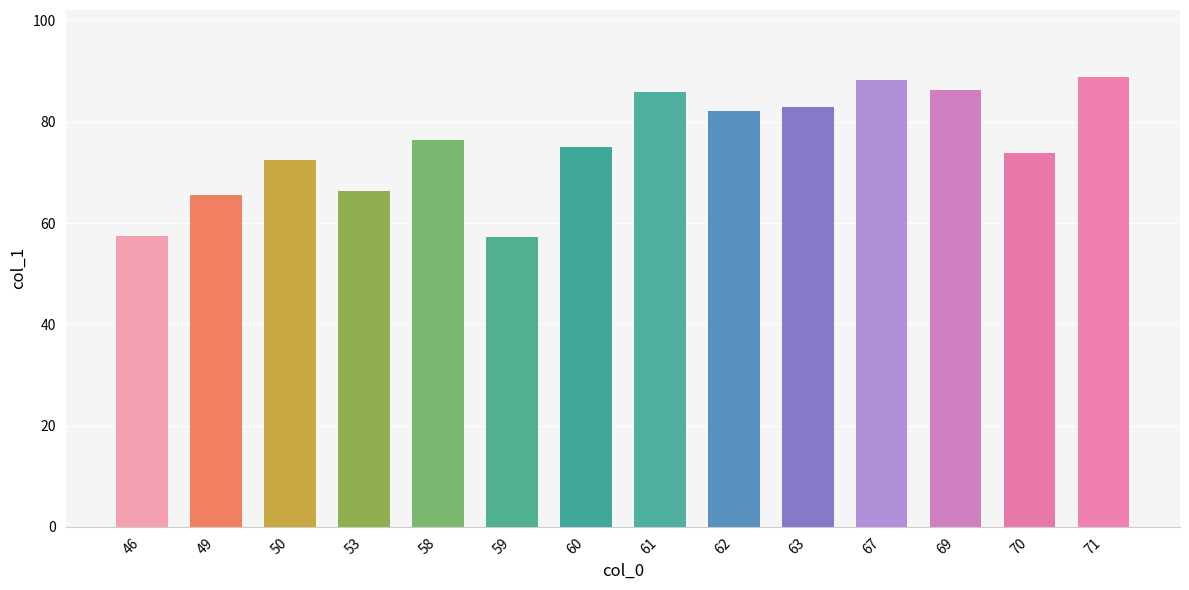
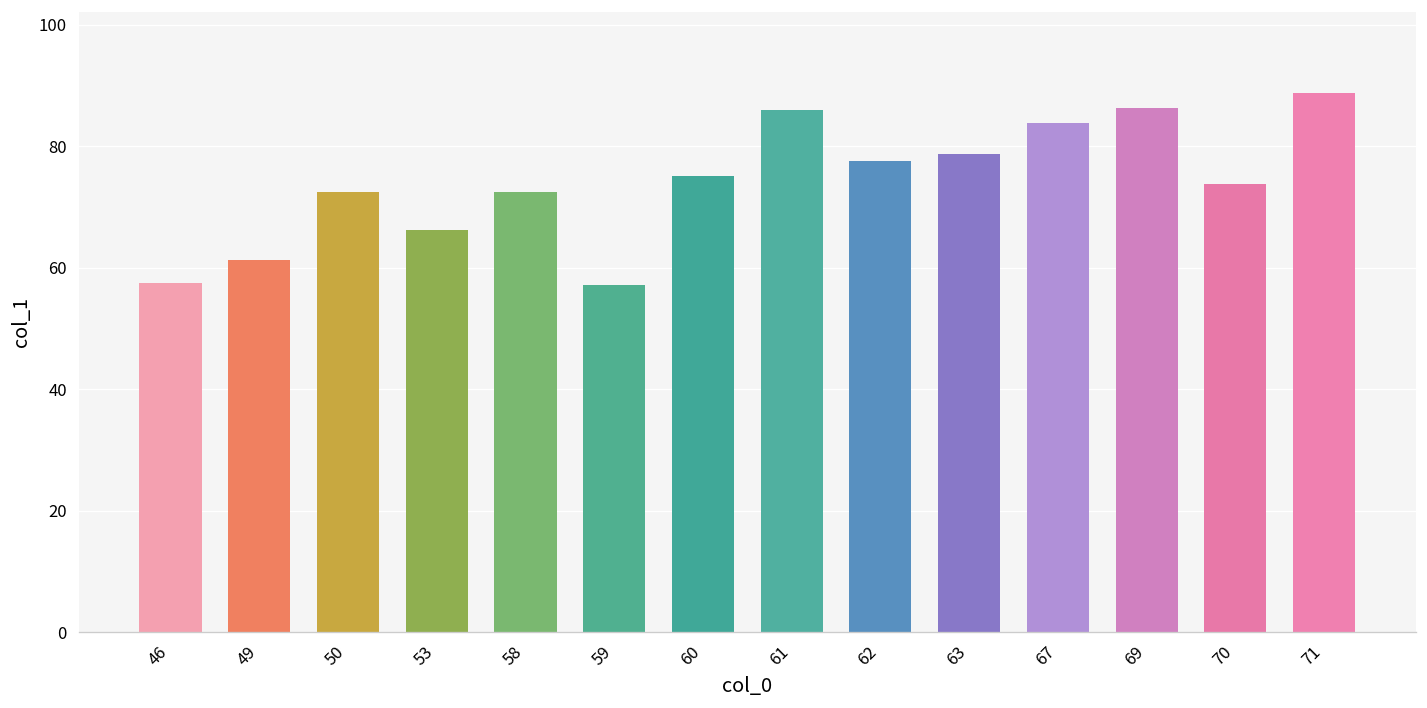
  {
    "46": 58,
-   "49": 66,
+   "49": 61,
    "50": 72,
    "53": 66,
-   "58": 76,
+   "58": 73,
    "59": 57,
    "60": 75,
    "61": 86,
-   "62": 82,
-   "63": 83,
-   "67": 88,
+   "62": 78,
+   "63": 79,
+   "67": 84,
    "69": 86,
    "70": 74,
    "71": 89
  }
